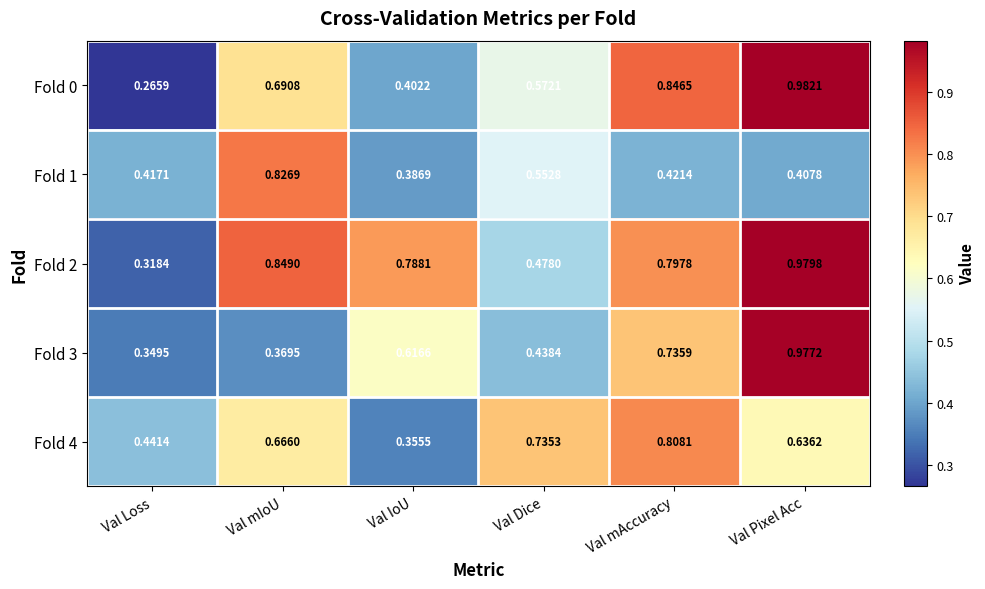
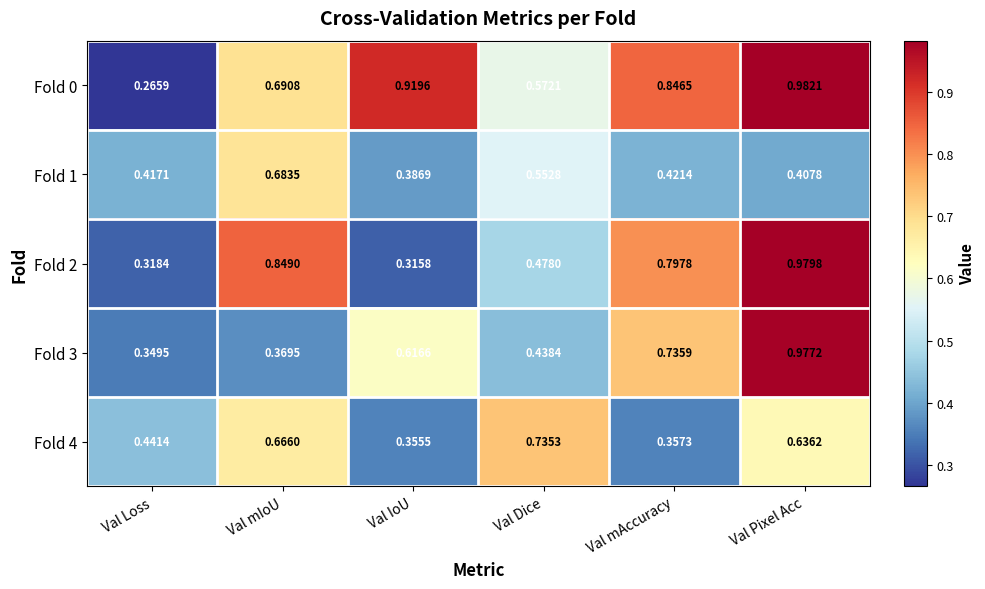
  {
    "Fold 0": {
      "Val Loss": 0.2659,
      "Val mIoU": 0.6908,
-     "Val IoU": 0.4022,
+     "Val IoU": 0.9196,
      "Val mAccuracy": 0.8465,
      "Val Pixel Acc": 0.9821
    },
    "Fold 1": {
      "Val Loss": 0.4171,
-     "Val mIoU": 0.8269,
+     "Val mIoU": 0.6835,
      "Val IoU": 0.3869,
      "Val mAccuracy": 0.4214,
      "Val Pixel Acc": 0.4078
    },
    "Fold 2": {
      "Val Loss": 0.3184,
      "Val mIoU": 0.8490,
-     "Val IoU": 0.7881,
+     "Val IoU": 0.3158,
      "Val Dice": 0.4780,
      "Val mAccuracy": 0.7978,
      "Val Pixel Acc": 0.9798
    },
    "Fold 3": {
      "Val Loss": 0.3495,
      "Val mIoU": 0.3695,
      "Val IoU": 0.6166,
      "Val Dice": 0.4384,
      "Val mAccuracy": 0.7359,
      "Val Pixel Acc": 0.9772
    },
    "Fold 4": {
      "Val Loss": 0.4414,
      "Val mIoU": 0.6660,
      "Val IoU": 0.3555,
      "Val Dice": 0.7353,
-     "Val mAccuracy": 0.8081,
+     "Val mAccuracy": 0.3573,
      "Val Pixel Acc": 0.6362
    }
  }
